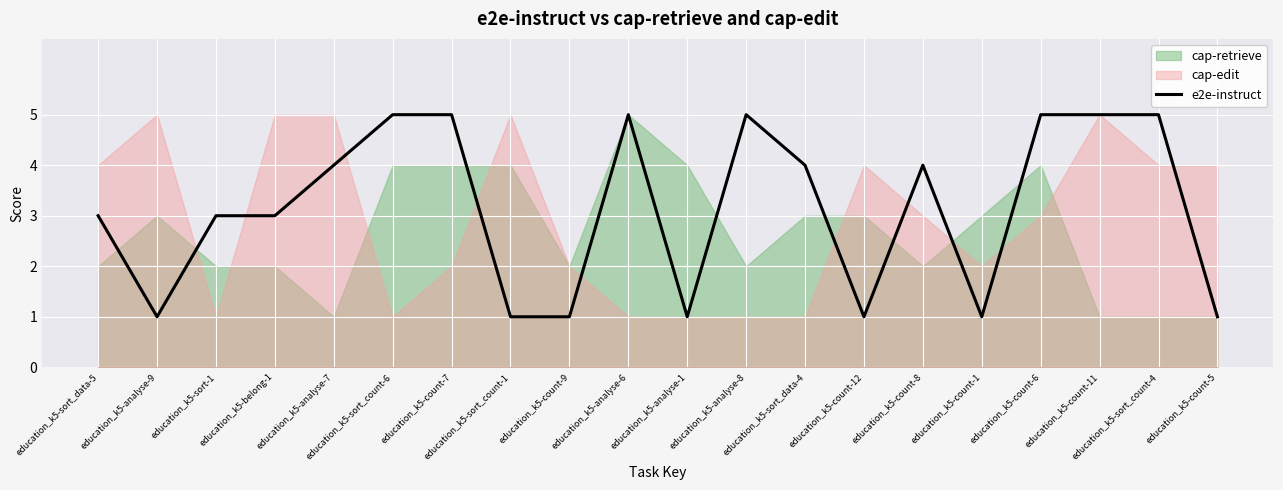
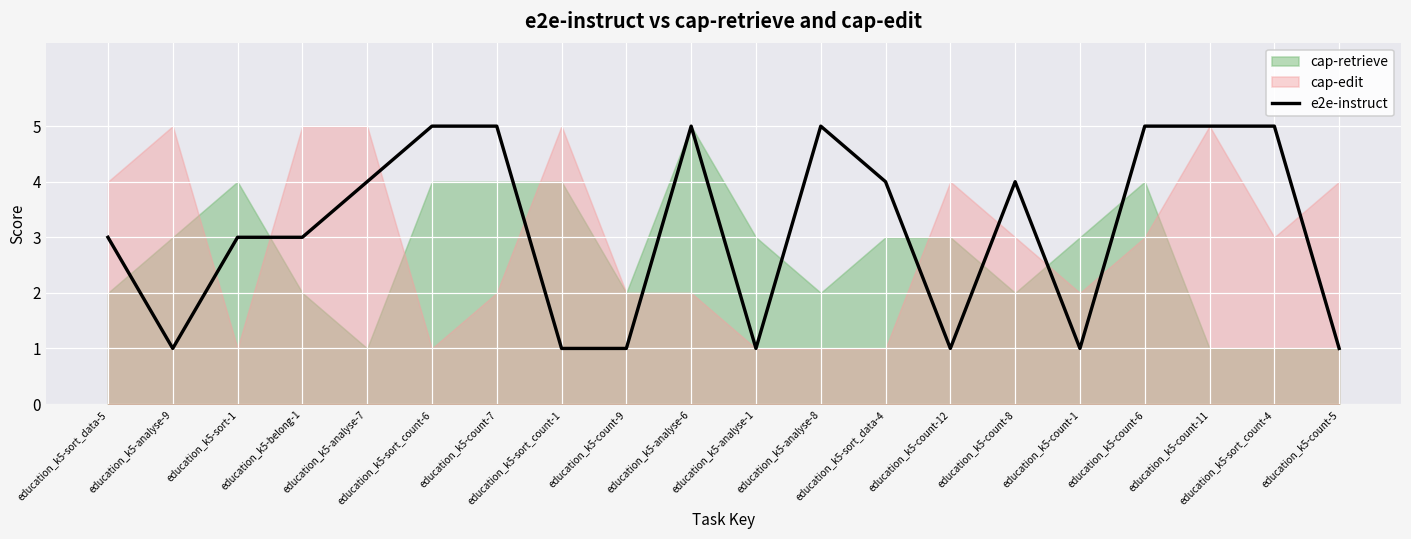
  {
    "e2e-instruct": {
      "education_k5-sort_data-5": 3,
      "education_k5-analyse-9": 1,
      "education_k5-sort-1": 3,
      "education_k5-belong-1": 3,
      "education_k5-analyse-7": 4,
      "education_k5-sort_count-6": 5,
      "education_k5-count-7": 5,
      "education_k5-sort_count-1": 1,
      "education_k5-count-9": 1,
      "education_k5-analyse-8": 5,
      "education_k5-sort_data-4": 4,
      "education_k5-count-12": 1,
      "education_k5-count-8": 4,
      "education_k5-count-1": 1,
      "education_k5-count-6": 5,
      "education_k5-sort_count-4": 5
    },
    "cap-retrieve": {
      "education_k5-sort_data-5": 2,
      "education_k5-analyse-9": 3,
-     "education_k5-sort-1": 2,
+     "education_k5-sort-1": 4,
      "education_k5-belong-1": 2,
      "education_k5-analyse-7": 1,
      "education_k5-sort_count-6": 4,
      "education_k5-count-7": 4,
      "education_k5-sort_count-1": 4,
-     "education_k5-analyse-1": 4,
+     "education_k5-analyse-1": 3,
      "education_k5-analyse-8": 2,
      "education_k5-sort_data-4": 3,
      "education_k5-count-12": 3,
      "education_k5-count-8": 2,
      "education_k5-count-1": 3,
      "education_k5-count-6": 4,
      "education_k5-count-11": 1,
      "education_k5-sort_count-4": 1
    },
    "cap-edit": {
      "education_k5-sort_data-5": 4,
      "education_k5-analyse-9": 5,
      "education_k5-sort-1": 1,
      "education_k5-belong-1": 5,
      "education_k5-analyse-7": 5,
      "education_k5-sort_count-6": 1,
      "education_k5-count-7": 2,
      "education_k5-sort_count-1": 5,
-     "education_k5-analyse-6": 1,
+     "education_k5-analyse-6": 2,
      "education_k5-analyse-8": 1,
      "education_k5-sort_data-4": 1,
      "education_k5-count-12": 4,
      "education_k5-count-8": 3,
      "education_k5-count-1": 2,
      "education_k5-count-6": 3,
-     "education_k5-sort_count-4": 4,
+     "education_k5-sort_count-4": 3,
      "education_k5-count-5": 4
    }
  }
